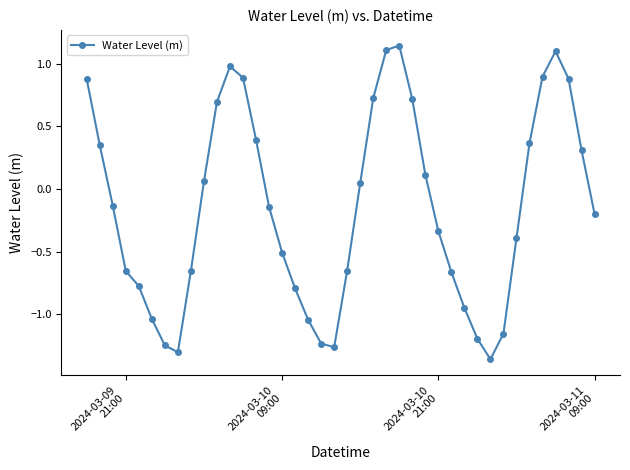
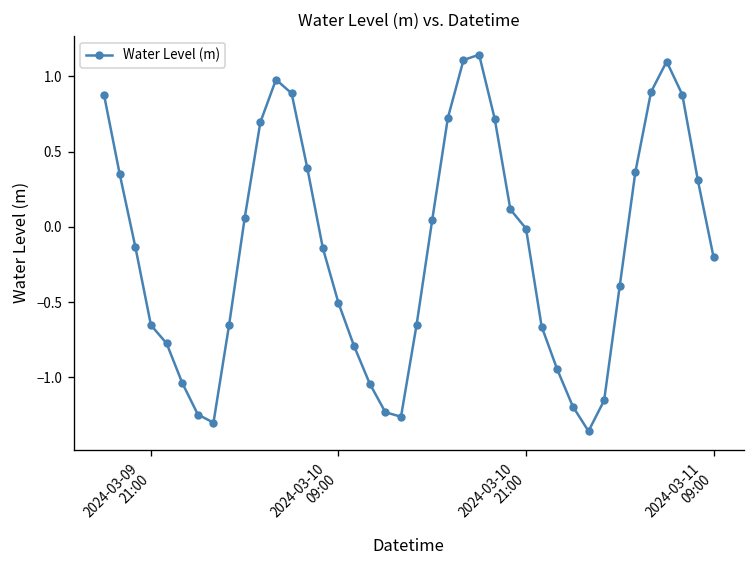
  {
    "2024-03-09 21:00": -0.65,
    "2024-03-10 09:00": -0.51,
-   "2024-03-10 21:00": -0.33,
+   "2024-03-10 21:00": -0.01,
    "2024-03-11 09:00": -0.20
  }
